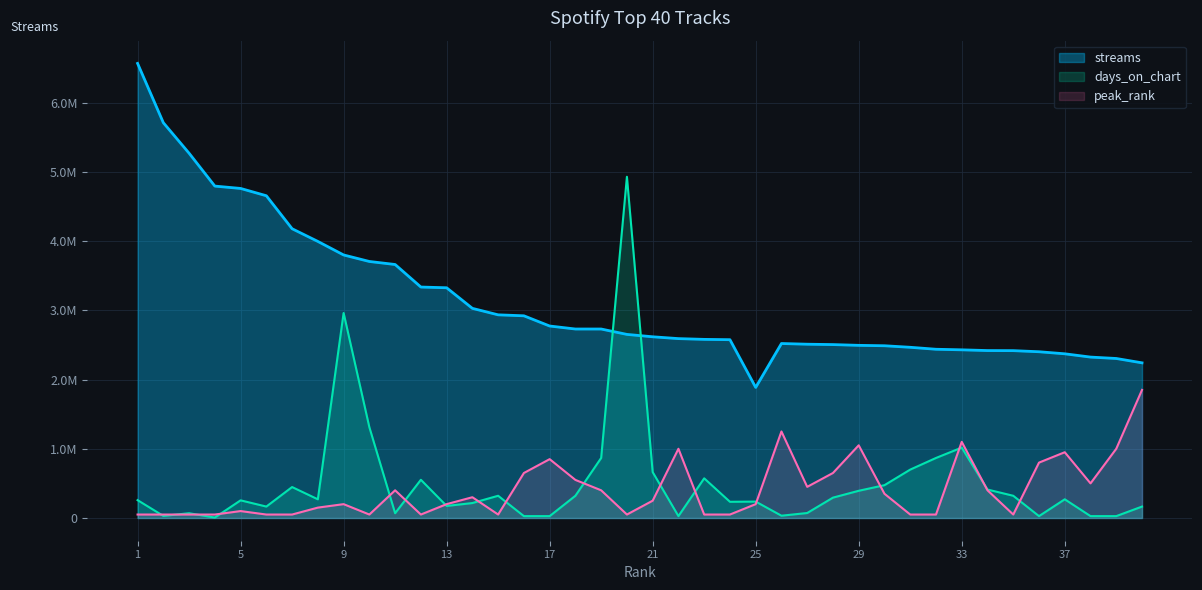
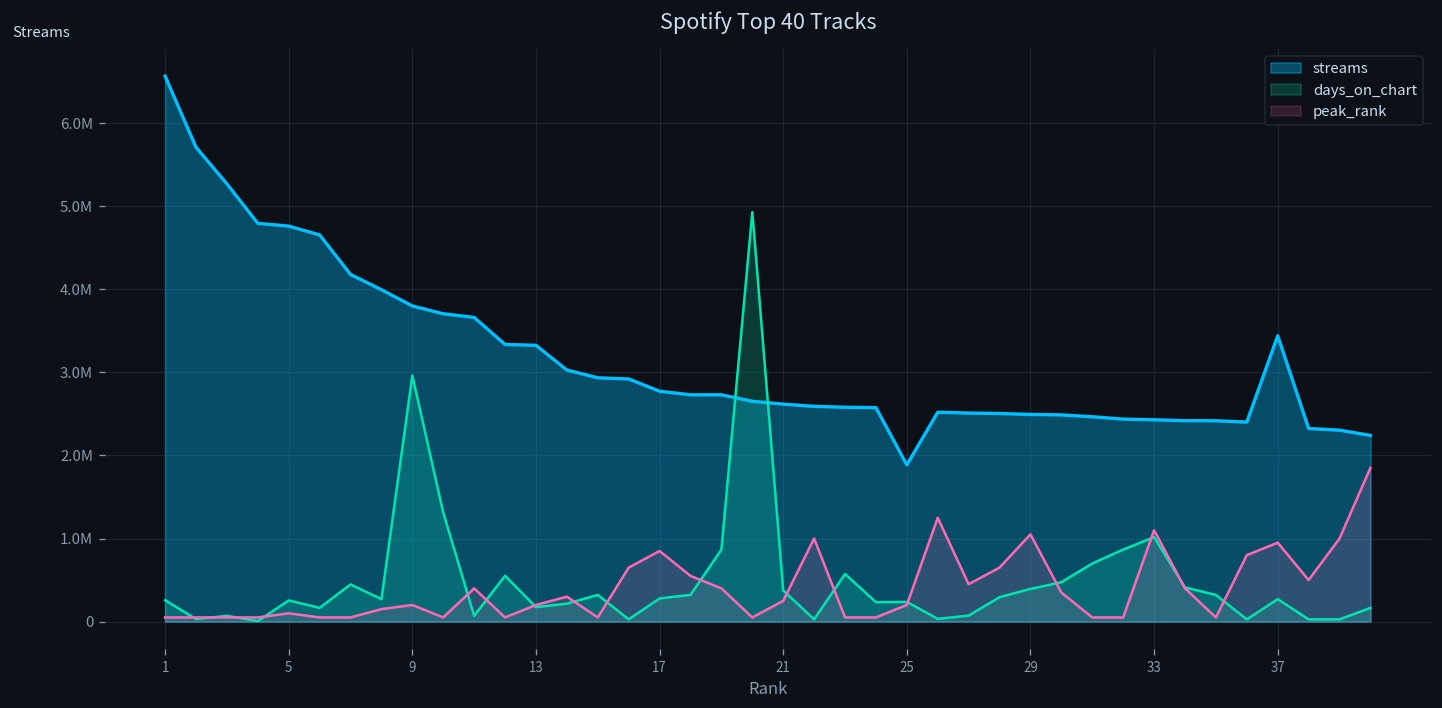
  {
    "streams": {
      "1": 6600000,
      "5": 4800000,
      "9": 3800000,
      "13": 3300000,
      "17": 2800000,
      "21": 2600000,
      "25": 1900000,
      "29": 2500000,
      "33": 2400000,
-     "37": 2400000
+     "37": 3400000
    },
    "days_on_chart": {
      "1": 300000,
      "5": 300000,
      "9": 3000000,
-     "17": 0,
-     "21": 700000,
+     "17": 300000,
+     "21": 400000,
      "29": 400000,
      "33": 1000000,
      "37": 300000
    },
    "peak_rank": {
      "1": 100000,
      "5": 100000,
      "9": 200000,
      "17": 900000,
      "21": 300000,
      "29": 1100000,
      "33": 1100000,
      "37": 1000000
    }
  }
